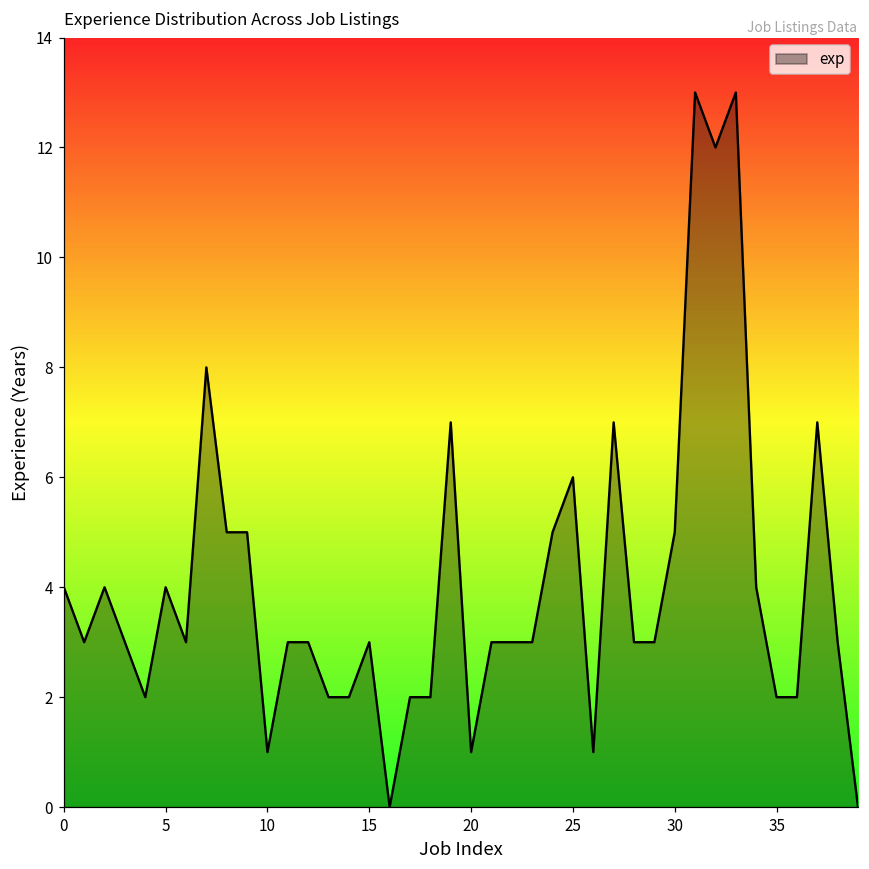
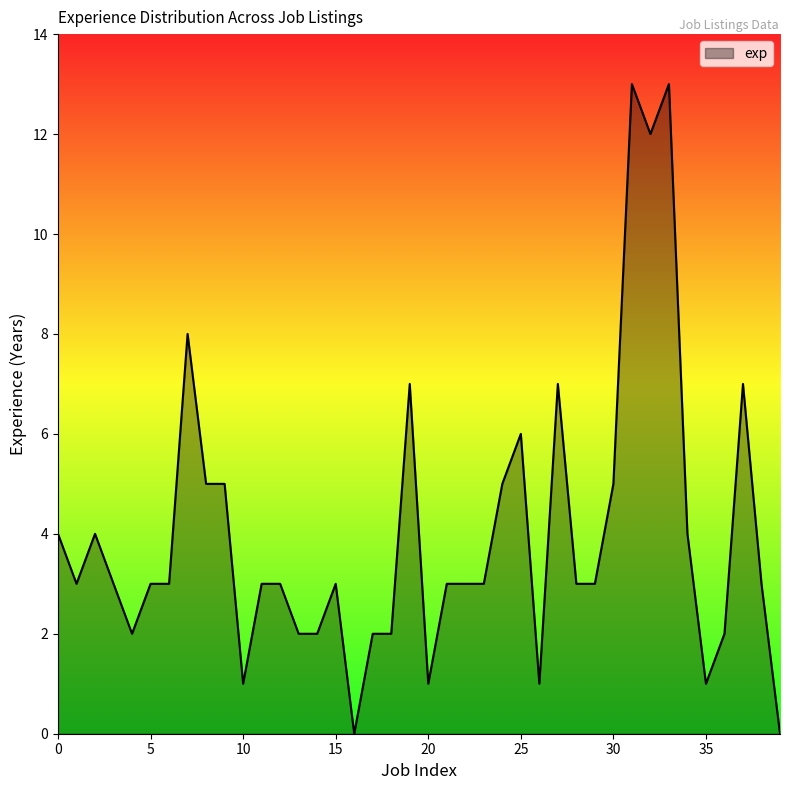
  {
    "0": 4,
-   "5": 4,
+   "5": 3,
    "10": 1,
    "15": 3,
    "20": 1,
    "25": 6,
    "30": 5,
-   "35": 2
+   "35": 1
  }
